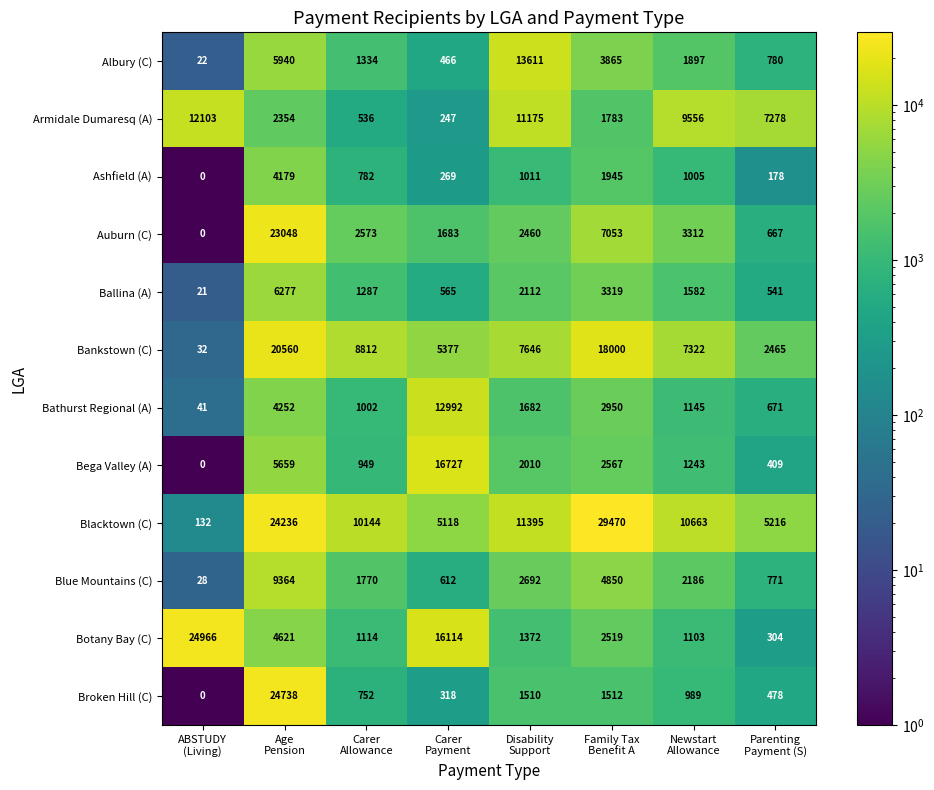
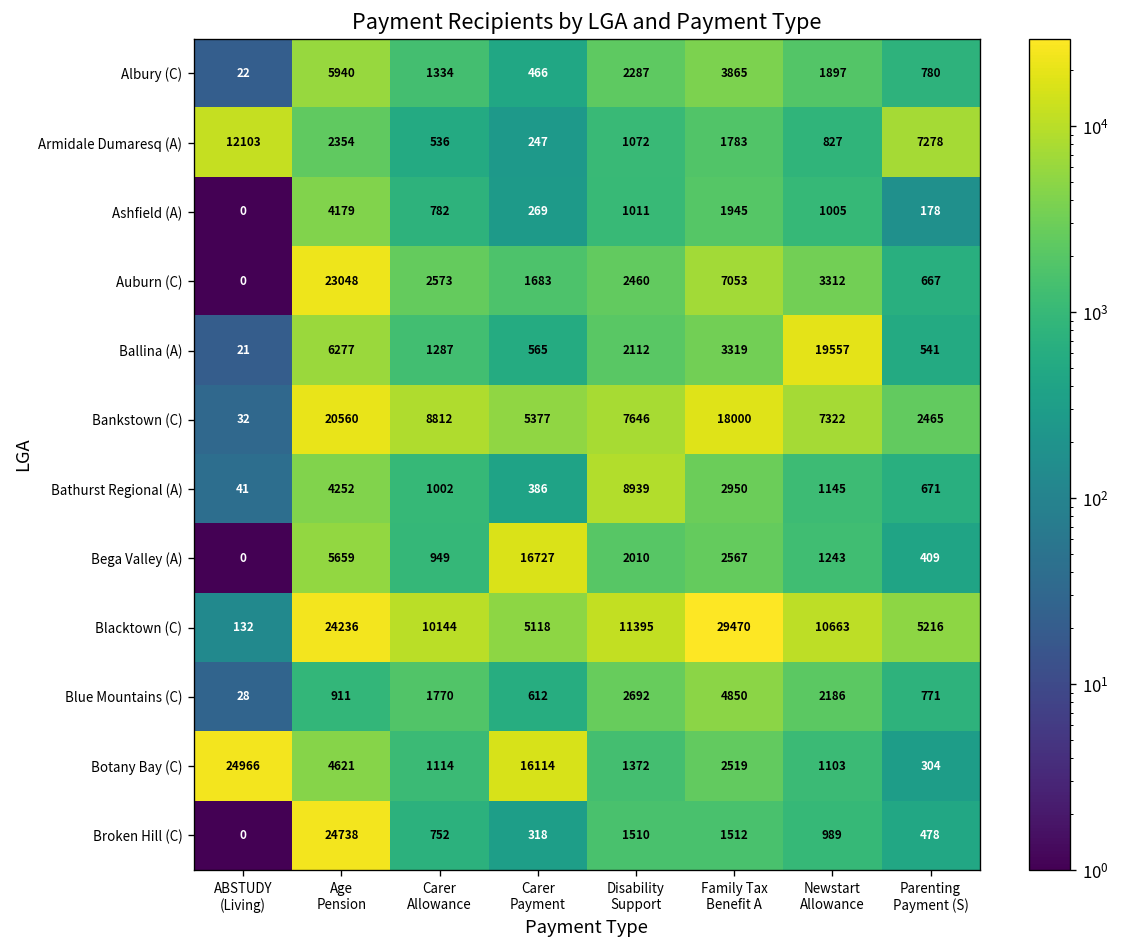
  {
    "Albury (C)": {
      "ABSTUDY (Living)": 22,
      "Age Pension": 5940,
      "Carer Allowance": 1334,
      "Carer Payment": 466,
-     "Disability Support": 13611,
+     "Disability Support": 2287,
      "Family Tax Benefit A": 3865,
      "Newstart Allowance": 1897,
      "Parenting Payment (S)": 780
    },
    "Armidale Dumaresq (A)": {
      "ABSTUDY (Living)": 12103,
      "Age Pension": 2354,
      "Carer Allowance": 536,
      "Carer Payment": 247,
-     "Disability Support": 11175,
+     "Disability Support": 1072,
      "Family Tax Benefit A": 1783,
-     "Newstart Allowance": 9556,
+     "Newstart Allowance": 827,
      "Parenting Payment (S)": 7278
    },
    "Ashfield (A)": {
      "ABSTUDY (Living)": 0,
      "Age Pension": 4179,
      "Carer Allowance": 782,
      "Carer Payment": 269,
      "Disability Support": 1011,
      "Family Tax Benefit A": 1945,
      "Newstart Allowance": 1005,
      "Parenting Payment (S)": 178
    },
    "Auburn (C)": {
      "ABSTUDY (Living)": 0,
      "Age Pension": 23048,
      "Carer Allowance": 2573,
      "Carer Payment": 1683,
      "Disability Support": 2460,
      "Family Tax Benefit A": 7053,
      "Newstart Allowance": 3312,
      "Parenting Payment (S)": 667
    },
    "Ballina (A)": {
      "ABSTUDY (Living)": 21,
      "Age Pension": 6277,
      "Carer Allowance": 1287,
      "Carer Payment": 565,
      "Disability Support": 2112,
      "Family Tax Benefit A": 3319,
-     "Newstart Allowance": 1582,
+     "Newstart Allowance": 19557,
      "Parenting Payment (S)": 541
    },
    "Bankstown (C)": {
      "ABSTUDY (Living)": 32,
      "Age Pension": 20560,
      "Carer Allowance": 8812,
      "Carer Payment": 5377,
      "Disability Support": 7646,
      "Family Tax Benefit A": 18000,
      "Newstart Allowance": 7322,
      "Parenting Payment (S)": 2465
    },
    "Bathurst Regional (A)": {
      "ABSTUDY (Living)": 41,
      "Age Pension": 4252,
      "Carer Allowance": 1002,
-     "Carer Payment": 12992,
-     "Disability Support": 1682,
+     "Carer Payment": 386,
+     "Disability Support": 8939,
      "Family Tax Benefit A": 2950,
      "Newstart Allowance": 1145,
      "Parenting Payment (S)": 671
    },
    "Bega Valley (A)": {
      "ABSTUDY (Living)": 0,
      "Age Pension": 5659,
      "Carer Allowance": 949,
      "Carer Payment": 16727,
      "Disability Support": 2010,
      "Family Tax Benefit A": 2567,
      "Newstart Allowance": 1243,
      "Parenting Payment (S)": 409
    },
    "Blacktown (C)": {
      "ABSTUDY (Living)": 132,
      "Age Pension": 24236,
      "Carer Allowance": 10144,
      "Carer Payment": 5118,
      "Disability Support": 11395,
      "Family Tax Benefit A": 29470,
      "Newstart Allowance": 10663,
      "Parenting Payment (S)": 5216
    },
    "Blue Mountains (C)": {
      "ABSTUDY (Living)": 28,
-     "Age Pension": 9364,
+     "Age Pension": 911,
      "Carer Allowance": 1770,
      "Carer Payment": 612,
      "Disability Support": 2692,
      "Family Tax Benefit A": 4850,
      "Newstart Allowance": 2186,
      "Parenting Payment (S)": 771
    },
    "Botany Bay (C)": {
      "ABSTUDY (Living)": 24966,
      "Age Pension": 4621,
      "Carer Allowance": 1114,
      "Carer Payment": 16114,
      "Disability Support": 1372,
      "Family Tax Benefit A": 2519,
      "Newstart Allowance": 1103,
      "Parenting Payment (S)": 304
    },
    "Broken Hill (C)": {
      "ABSTUDY (Living)": 0,
      "Age Pension": 24738,
      "Carer Allowance": 752,
      "Carer Payment": 318,
      "Disability Support": 1510,
      "Family Tax Benefit A": 1512,
      "Newstart Allowance": 989,
      "Parenting Payment (S)": 478
    }
  }
